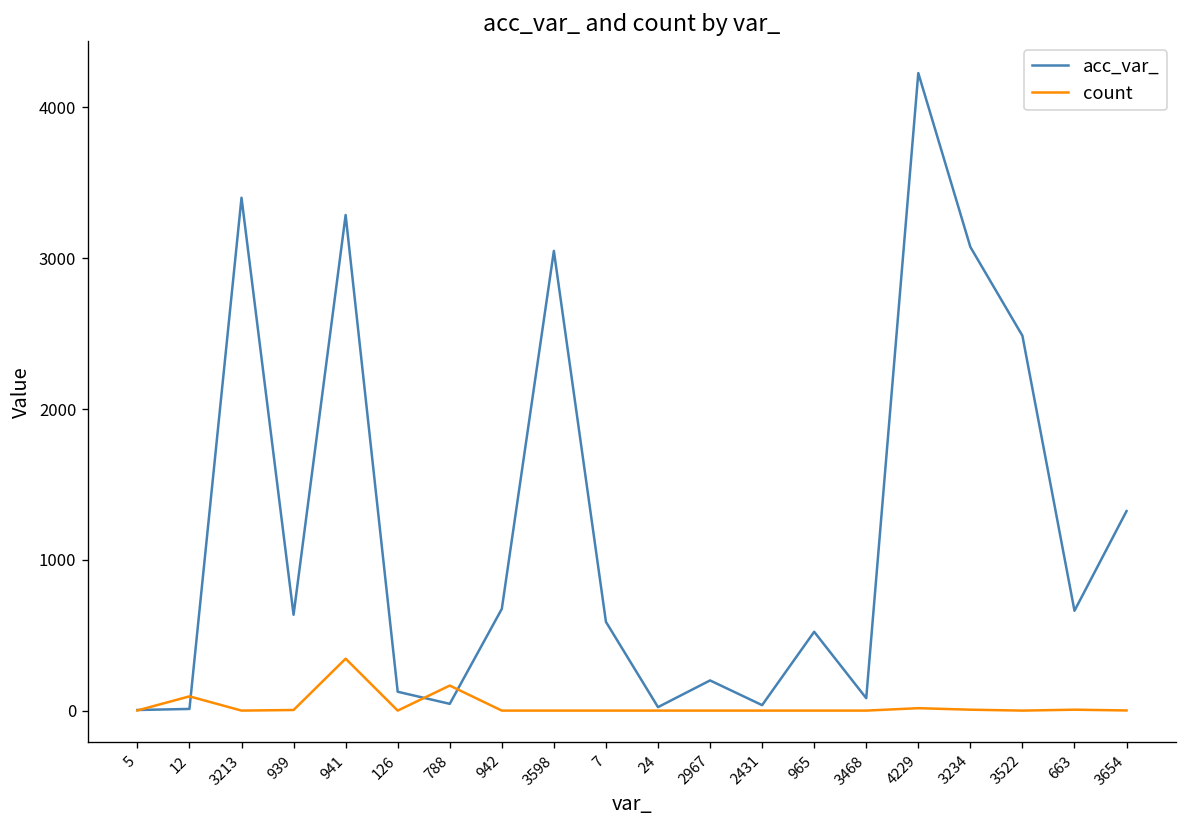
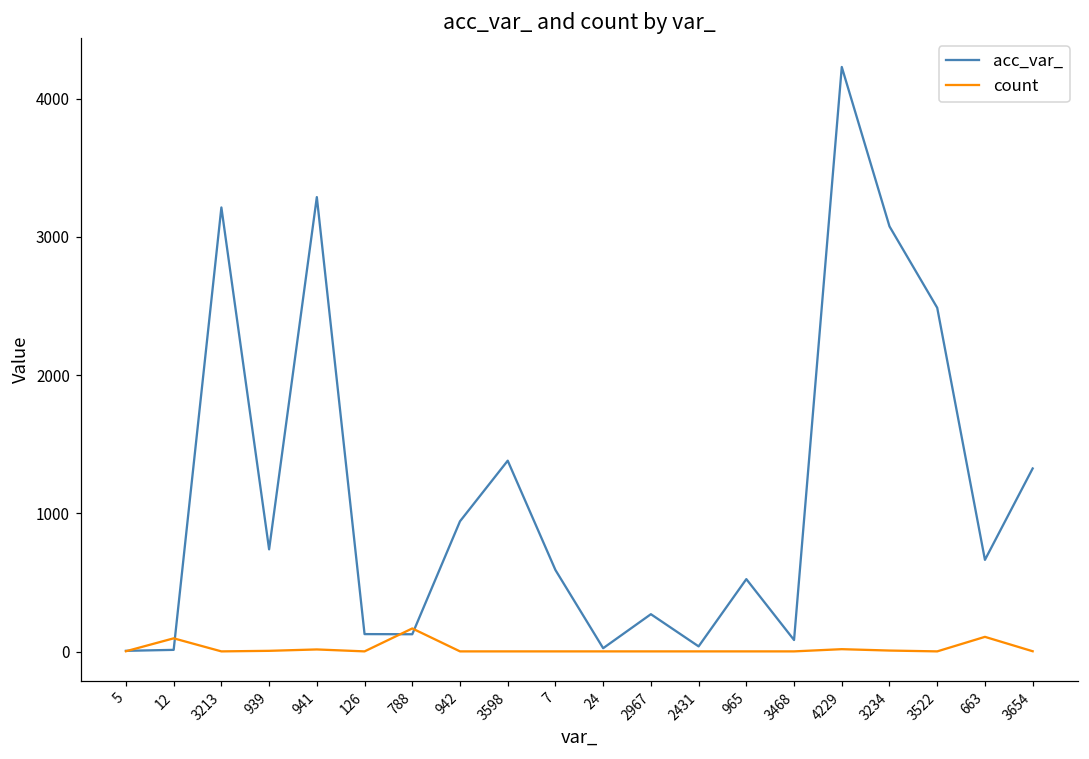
  {
    "acc_var_": {
      "12": 10,
-     "3213": 3400,
-     "939": 640,
+     "3213": 3210,
+     "939": 740,
      "941": 3290,
      "126": 130,
-     "788": 50,
-     "942": 680,
-     "3598": 3050,
+     "788": 130,
+     "942": 940,
+     "3598": 1380,
      "7": 590,
      "24": 20,
-     "2967": 200,
+     "2967": 270,
      "2431": 40,
      "965": 520,
      "3468": 80,
      "4229": 4230,
      "3234": 3080,
      "3522": 2490,
      "663": 660,
      "3654": 1320
    },
    "count": {
      "12": 100,
      "3213": 0,
      "939": 10,
-     "941": 350,
+     "941": 20,
      "126": 0,
      "788": 170,
      "942": 0,
      "3598": 0,
      "7": 0,
      "24": 0,
      "2967": 0,
      "2431": 0,
      "965": 0,
      "3468": 0,
      "4229": 20,
      "3234": 10,
      "3522": 0,
-     "663": 10,
+     "663": 110,
      "3654": 0
    }
  }
